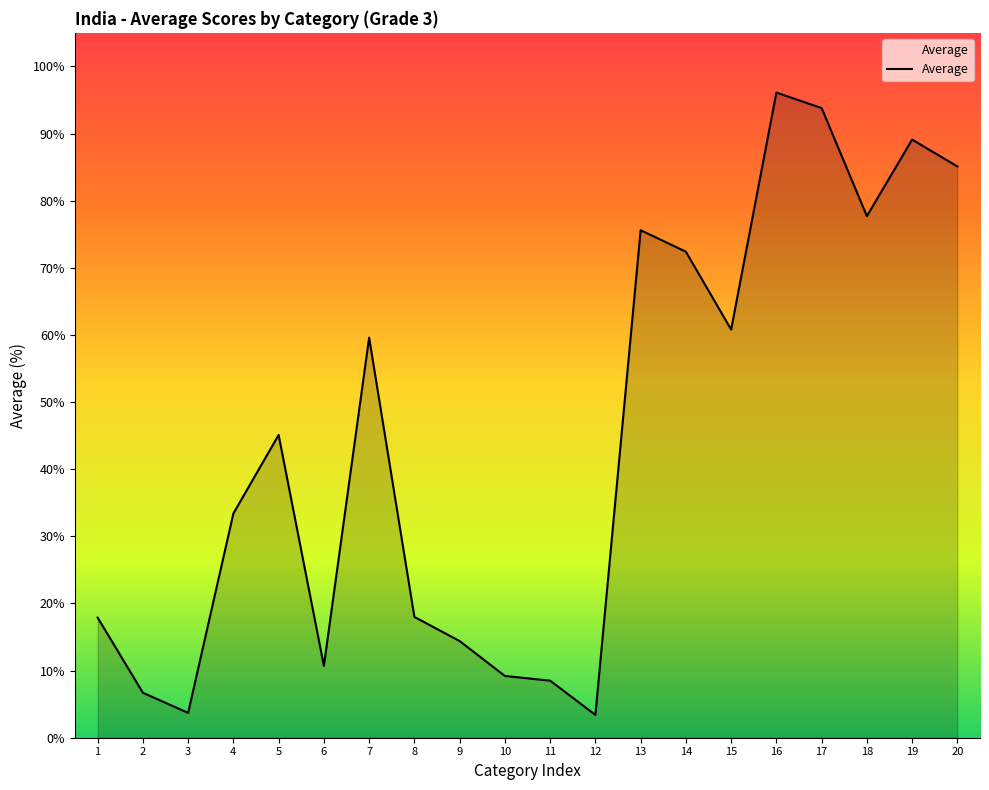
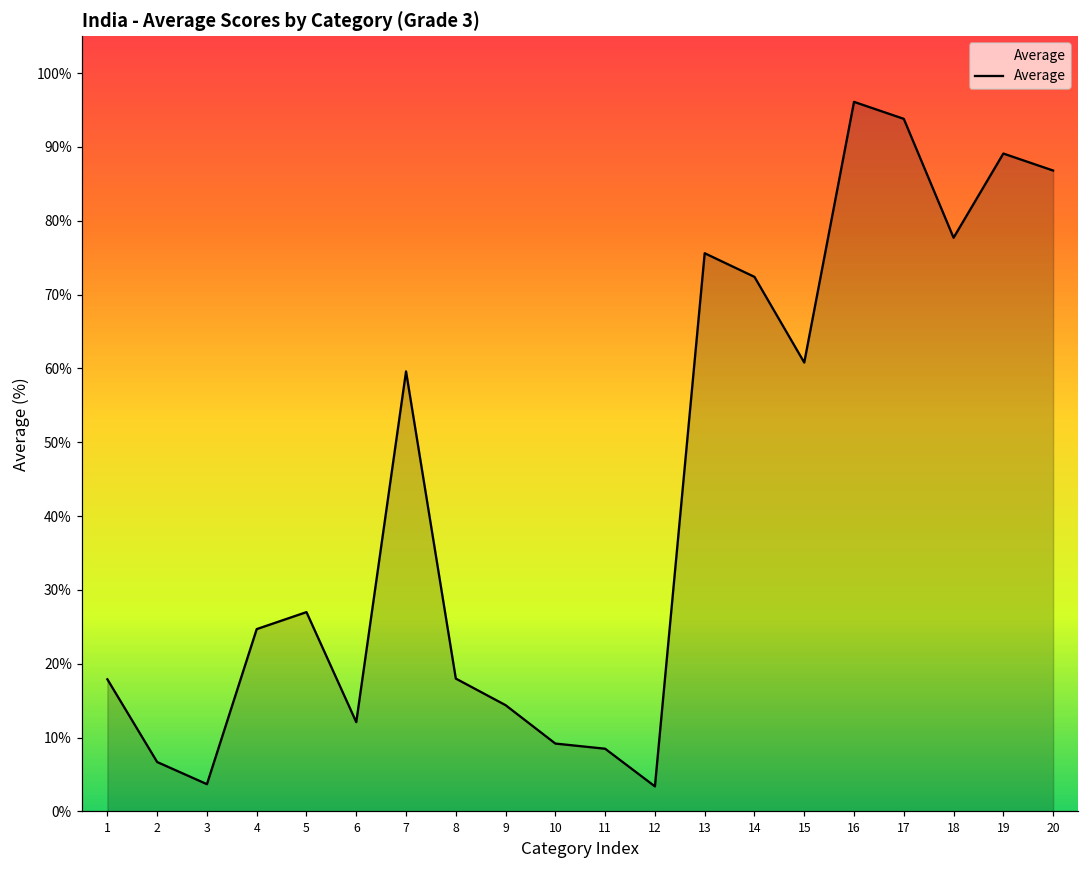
  {
    "1": "18%",
    "2": "7%",
    "3": "4%",
-   "4": "33%",
-   "5": "45%",
-   "6": "11%",
+   "4": "25%",
+   "5": "27%",
+   "6": "12%",
    "7": "60%",
    "8": "18%",
    "9": "14%",
    "10": "9%",
    "11": "9%",
    "12": "3%",
    "13": "76%",
    "14": "72%",
    "15": "61%",
    "16": "96%",
    "17": "94%",
    "18": "78%",
    "19": "89%",
-   "20": "85%"
+   "20": "87%"
  }
